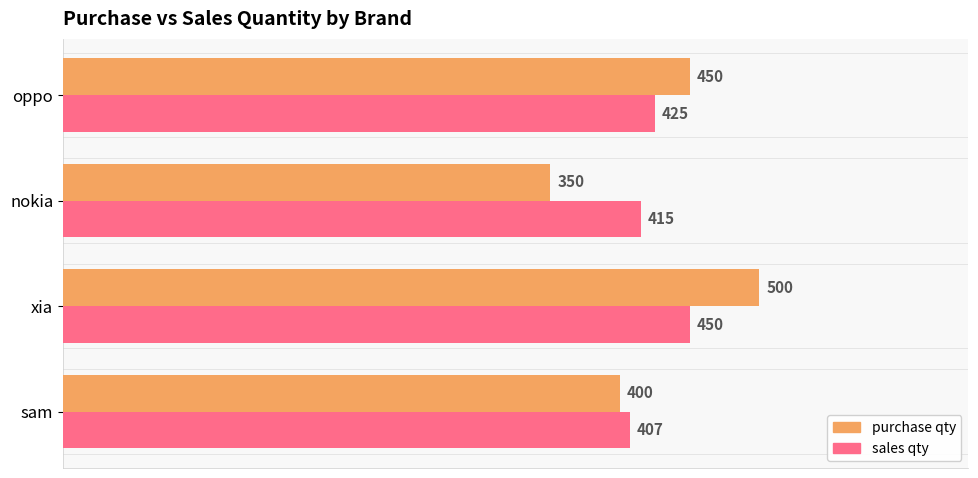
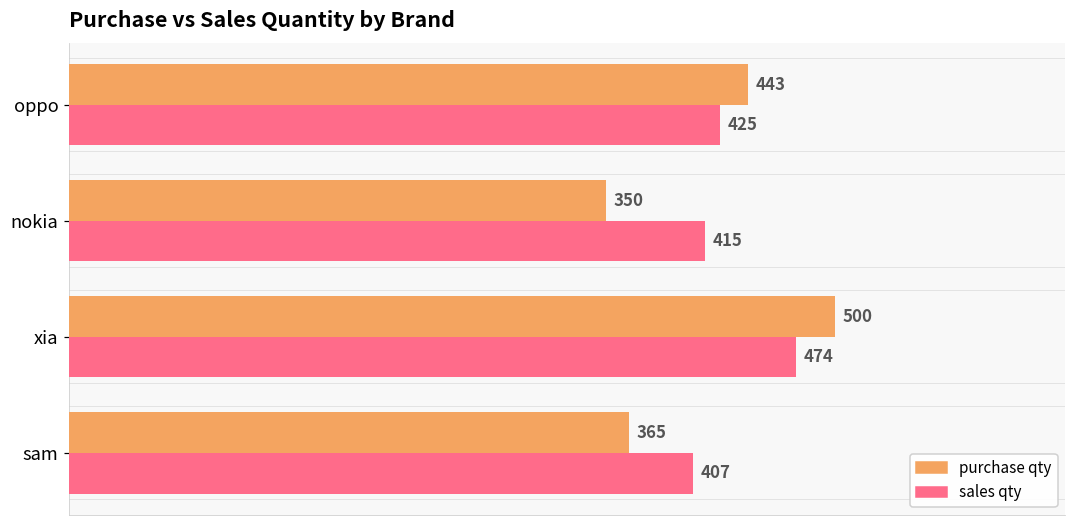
  {
    "purchase qty": {
-     "oppo": 450,
+     "oppo": 443,
      "nokia": 350,
      "xia": 500,
-     "sam": 400
+     "sam": 365
    },
    "sales qty": {
      "oppo": 425,
      "nokia": 415,
-     "xia": 450,
+     "xia": 474,
      "sam": 407
    }
  }
